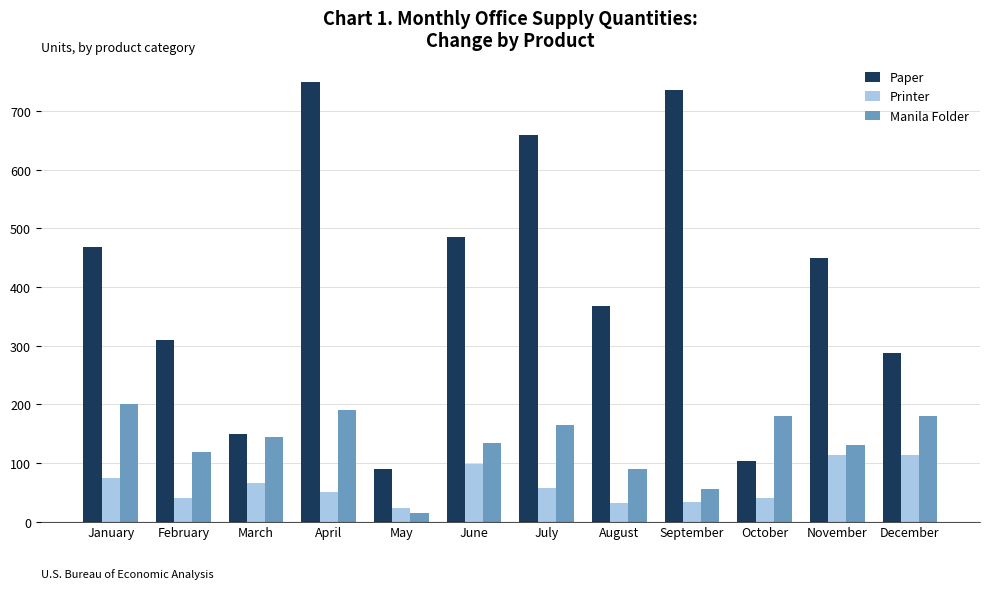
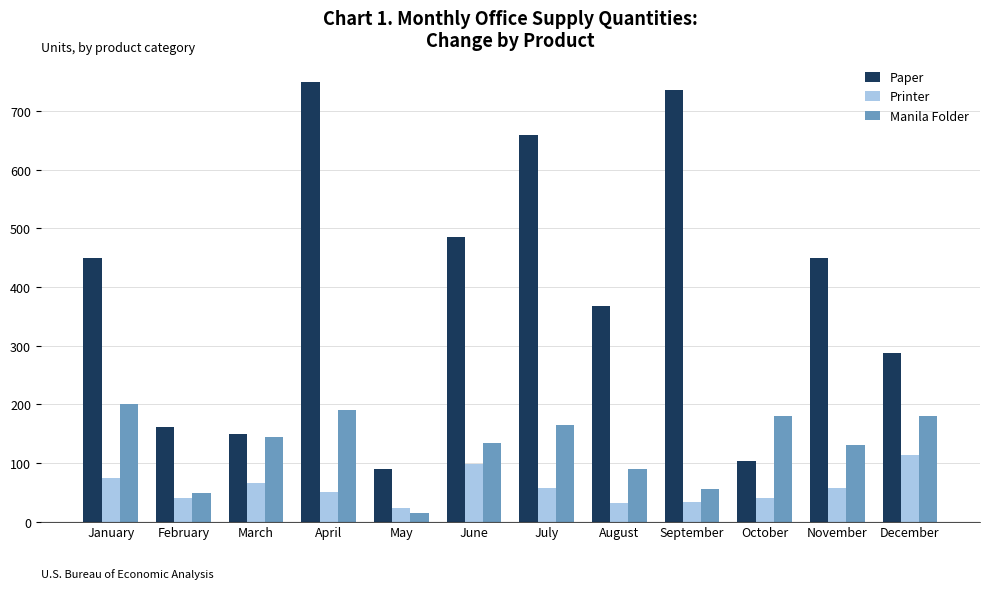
  {
    "Paper": {
-     "January": 470,
-     "February": 310,
+     "January": 450,
+     "February": 160,
      "March": 150,
      "April": 750,
      "May": 90,
      "June": 490,
      "July": 660,
      "August": 370,
      "September": 740,
      "October": 100,
      "November": 450,
      "December": 290
    },
    "Printer": {
      "January": 80,
      "February": 40,
      "March": 70,
      "April": 50,
      "May": 20,
      "June": 100,
      "July": 60,
      "August": 30,
      "September": 30,
      "October": 40,
-     "November": 110,
+     "November": 60,
      "December": 110
    },
    "Manila Folder": {
      "January": 200,
-     "February": 120,
+     "February": 50,
      "March": 150,
      "April": 190,
      "May": 20,
      "June": 130,
      "July": 170,
      "August": 90,
      "September": 60,
      "October": 180,
      "November": 130,
      "December": 180
    }
  }
